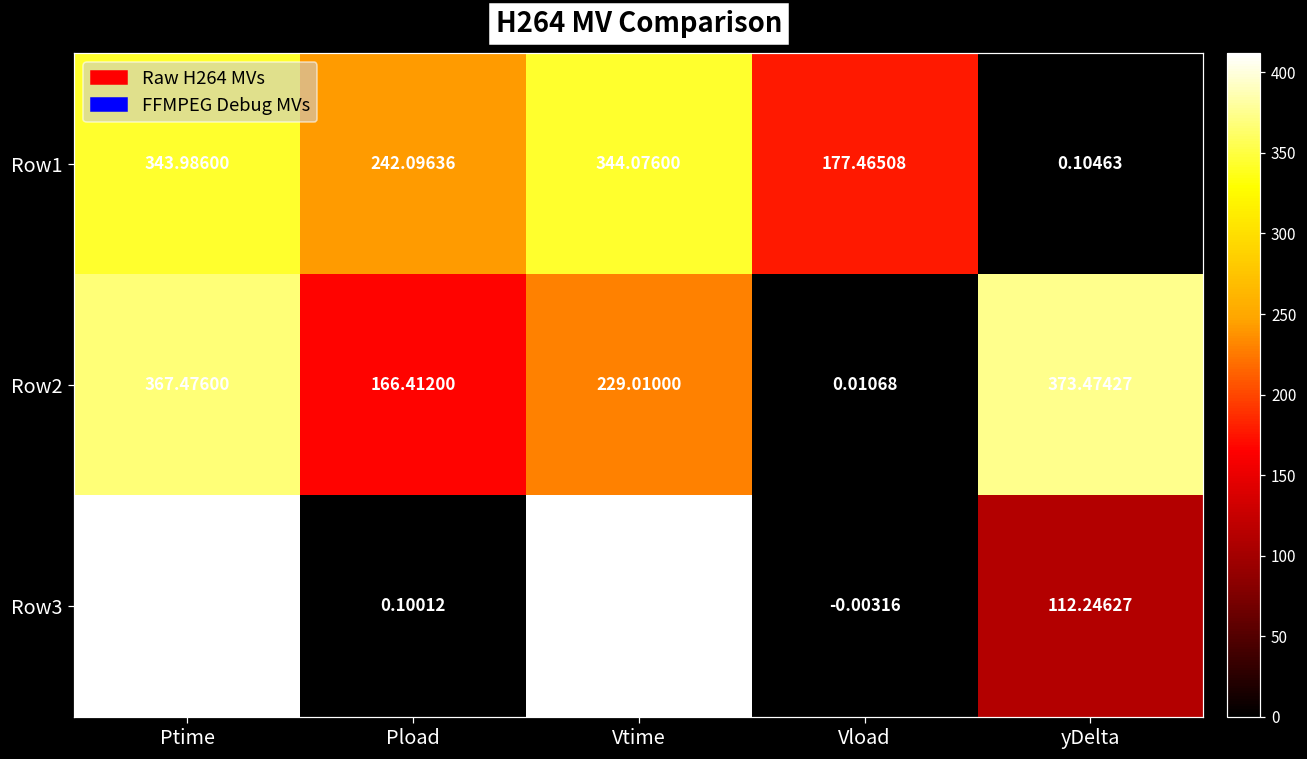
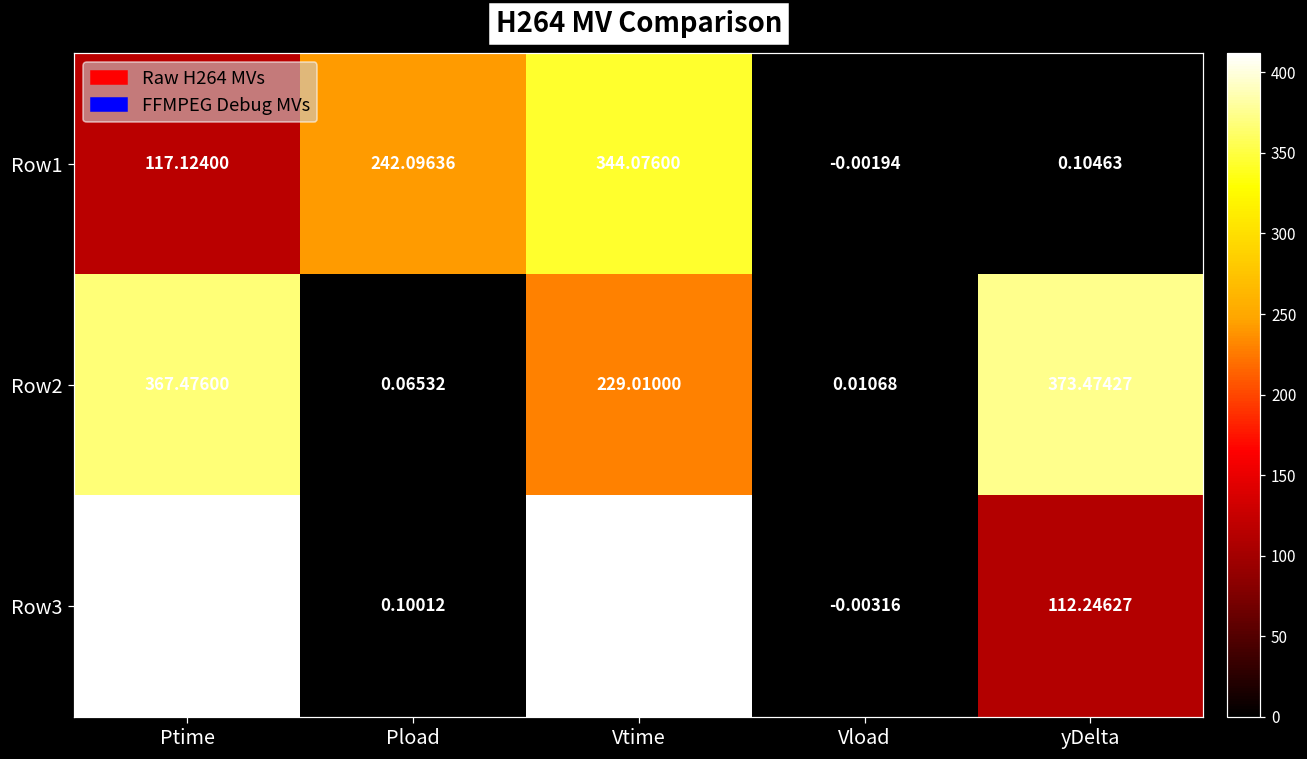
  {
    "Row1": {
-     "Ptime": 343.98600,
+     "Ptime": 117.12400,
      "Pload": 242.09636,
      "Vtime": 344.07600,
-     "Vload": 177.46508,
+     "Vload": -0.00194,
      "yDelta": 0.10463
    },
    "Row2": {
      "Ptime": 367.47600,
-     "Pload": 166.41200,
+     "Pload": 0.06532,
      "Vtime": 229.01000,
      "Vload": 0.01068,
      "yDelta": 373.47427
    },
    "Row3": {
      "Pload": 0.10012,
      "Vload": -0.00316,
      "yDelta": 112.24627
    }
  }
